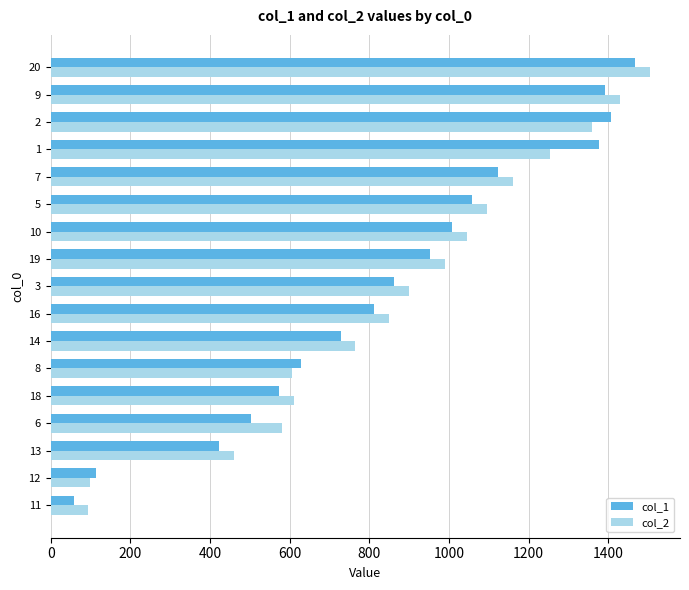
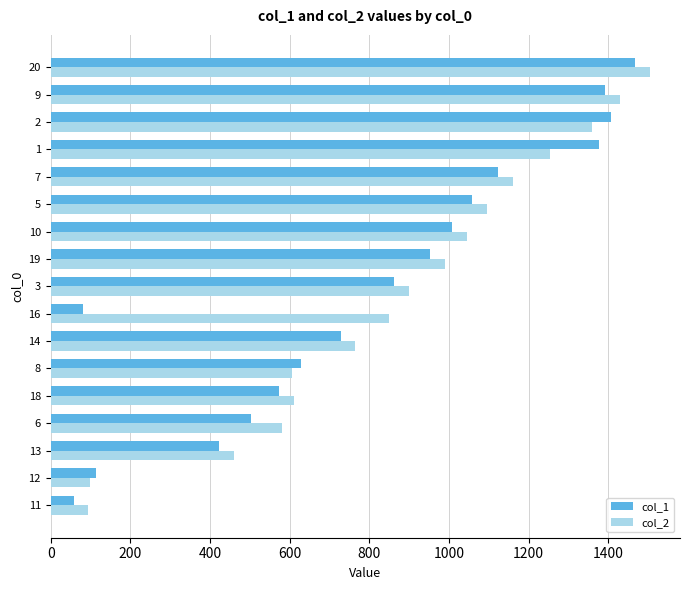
  {
    "col_1": {
      "20": 1470,
      "9": 1390,
      "2": 1410,
      "1": 1380,
      "7": 1120,
      "5": 1060,
      "10": 1010,
      "19": 950,
      "3": 860,
-     "16": 810,
+     "16": 80,
      "14": 730,
      "8": 630,
      "18": 570,
      "6": 500,
      "13": 420,
      "12": 110,
      "11": 60
    },
    "col_2": {
      "20": 1510,
      "9": 1430,
      "2": 1360,
      "1": 1260,
      "7": 1160,
      "5": 1100,
      "10": 1050,
      "19": 990,
      "3": 900,
      "16": 850,
      "14": 770,
      "8": 610,
      "18": 610,
      "6": 580,
      "13": 460,
      "12": 100,
      "11": 100
    }
  }
